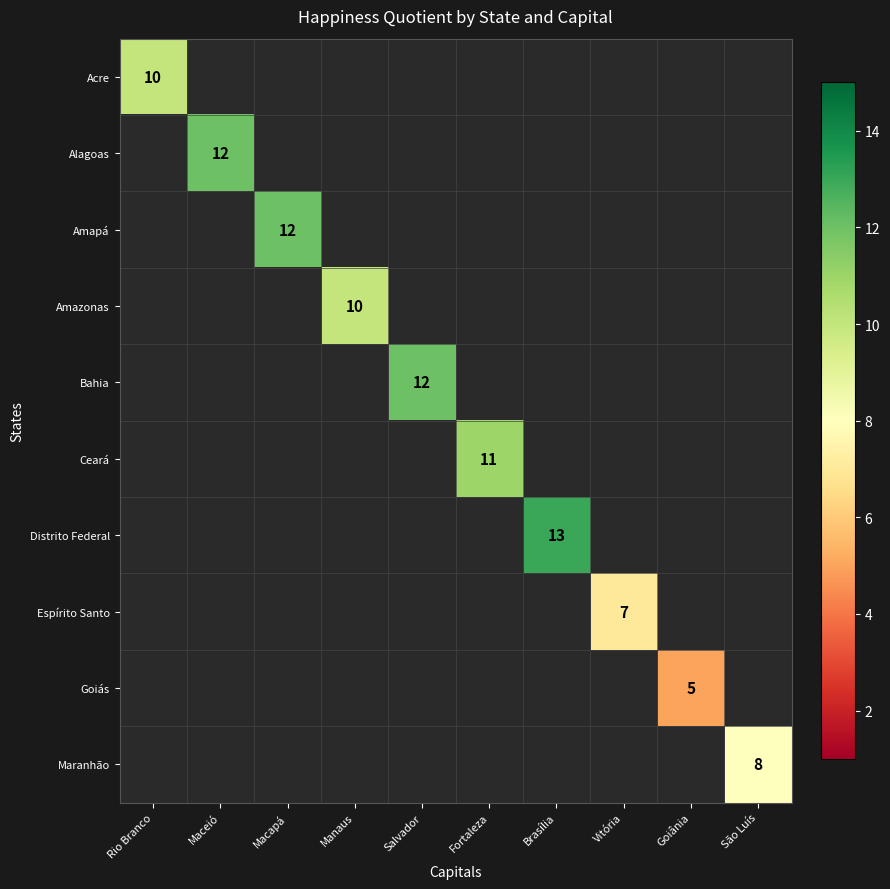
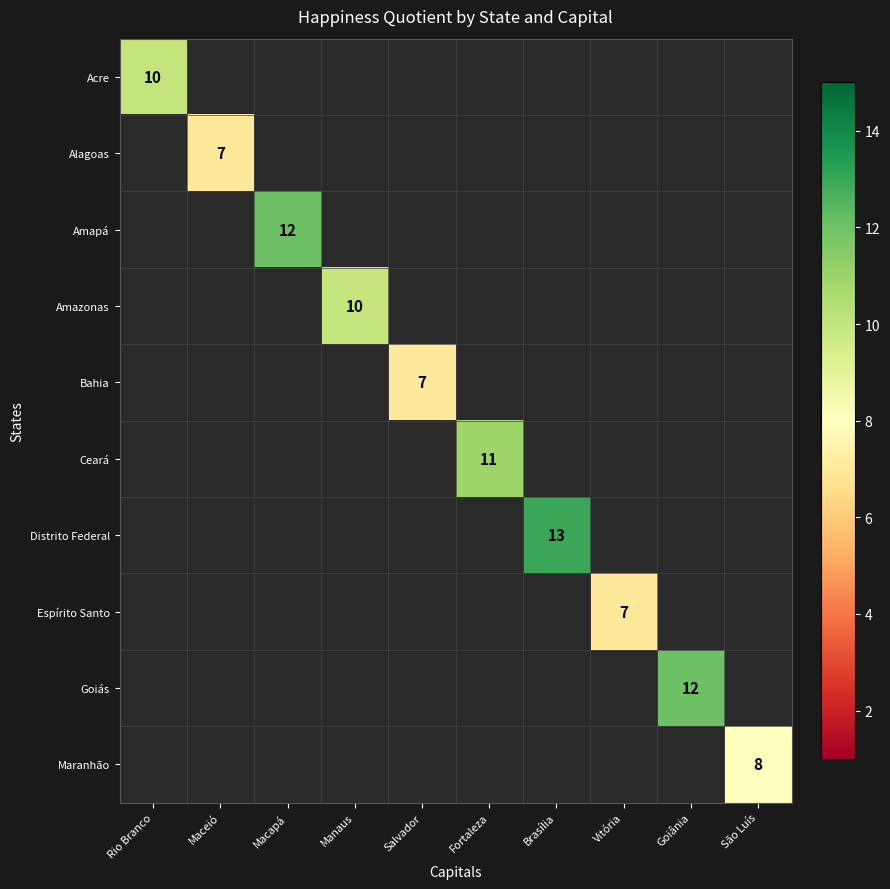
  {
    "Acre": {
      "Rio Branco": 10
    },
    "Alagoas": {
-     "Maceió": 12
+     "Maceió": 7
    },
    "Amapá": {
      "Macapá": 12
    },
    "Amazonas": {
      "Manaus": 10
    },
    "Bahia": {
-     "Salvador": 12
+     "Salvador": 7
    },
    "Ceará": {
      "Fortaleza": 11
    },
    "Distrito Federal": {
      "Brasília": 13
    },
    "Espírito Santo": {
      "Vitória": 7
    },
    "Goiás": {
-     "Goiânia": 5
+     "Goiânia": 12
    },
    "Maranhão": {
      "São Luís": 8
    }
  }
